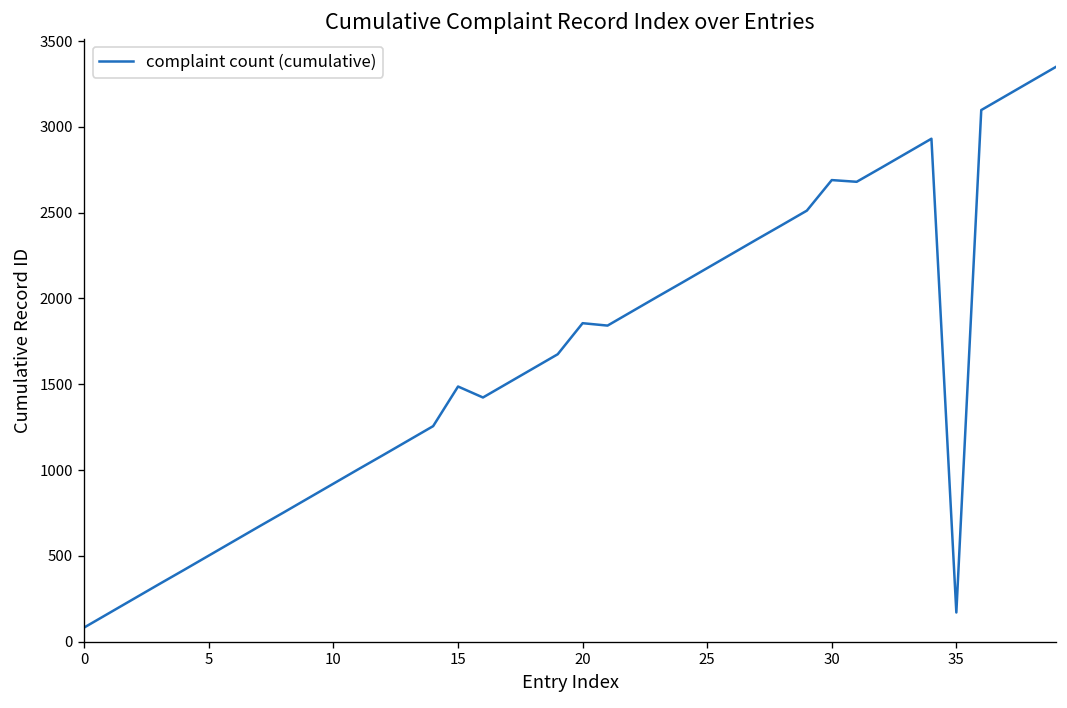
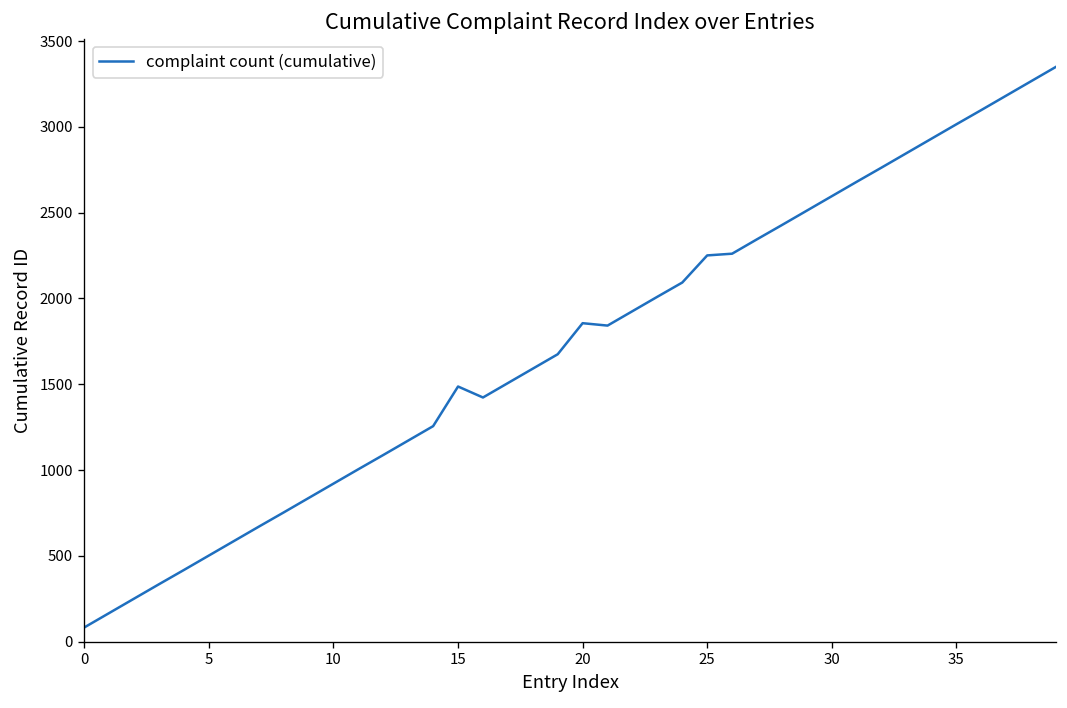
  {
    "0": 80,
    "5": 500,
    "10": 920,
    "15": 1490,
    "20": 1860,
-   "25": 2180,
-   "30": 2690,
-   "35": 170
+   "25": 2250,
+   "30": 2600,
+   "35": 3020
  }
